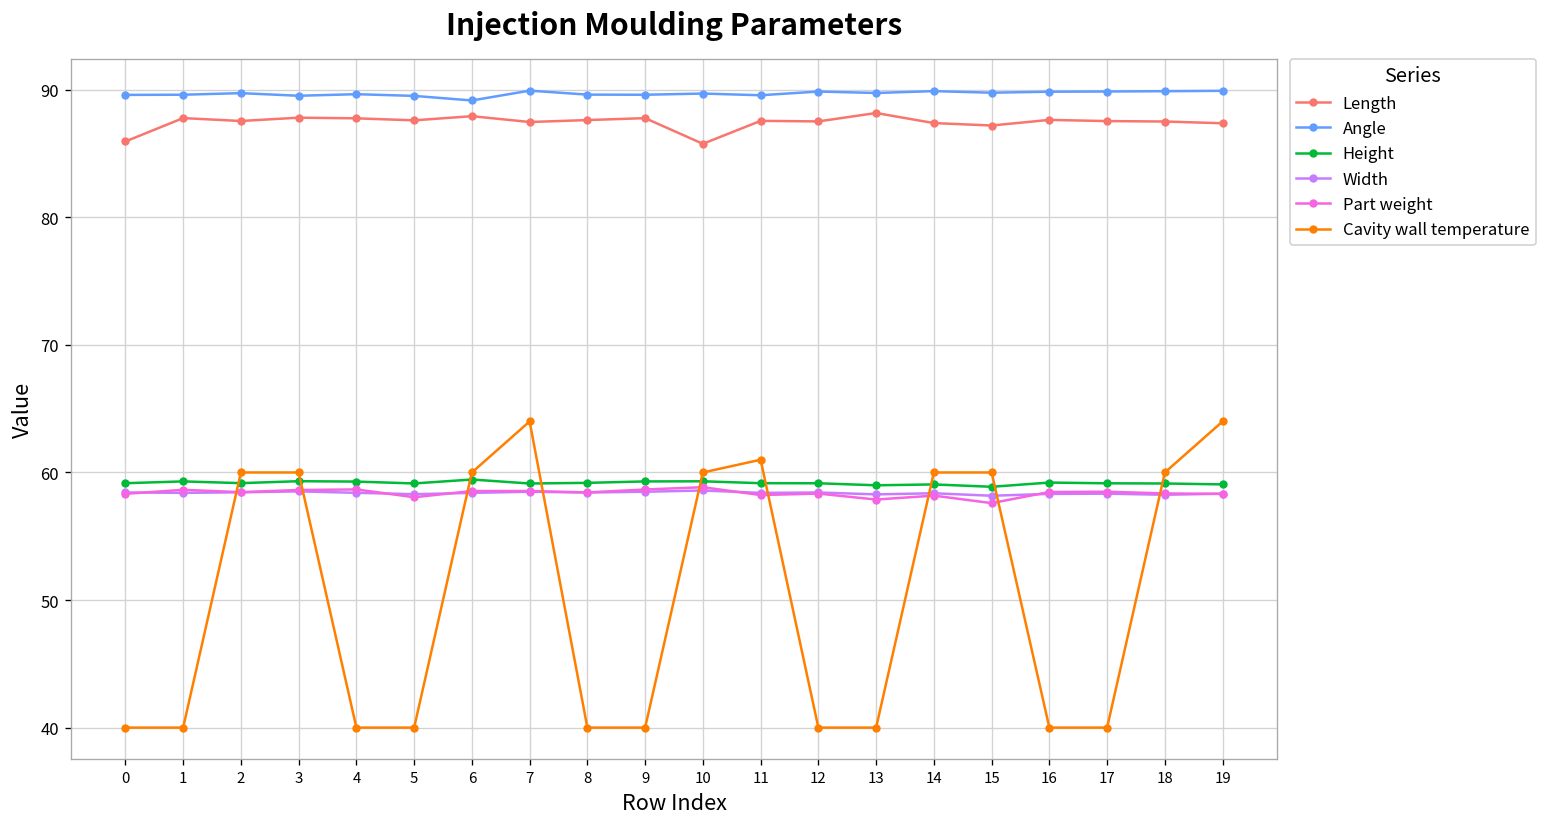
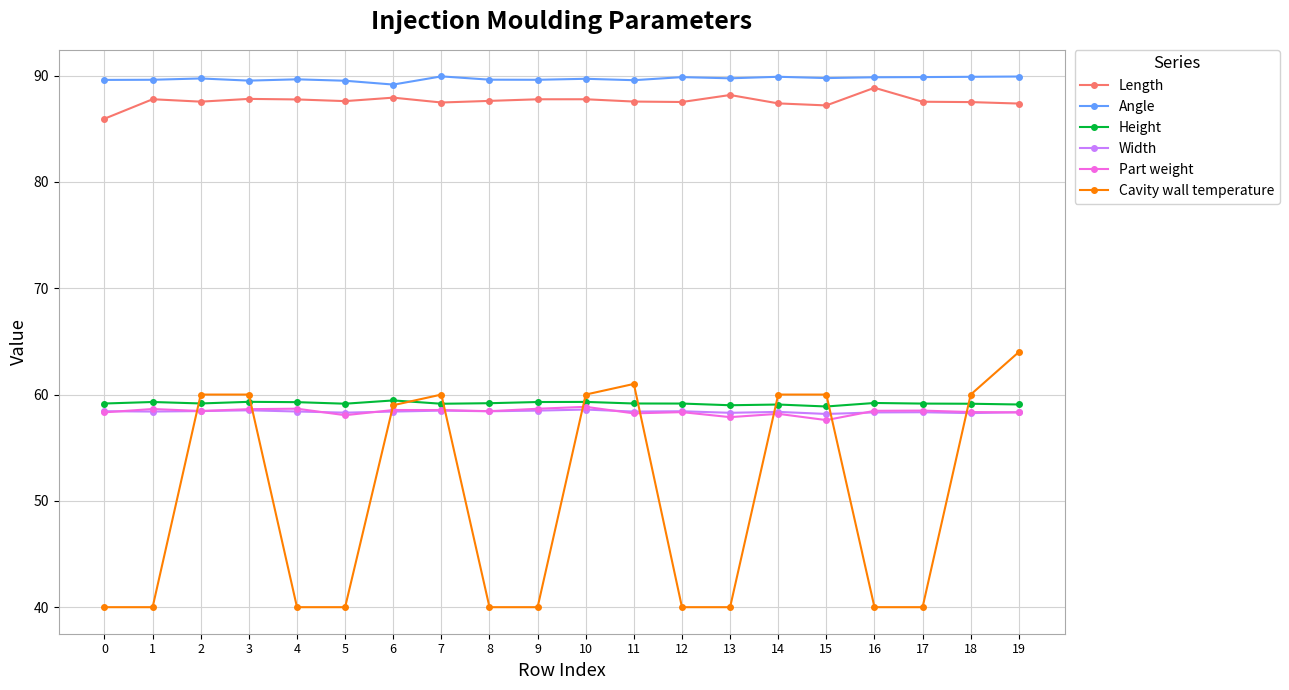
  {
    "Length": {
      "0": 85.9,
      "1": 87.8,
      "2": 87.6,
      "3": 87.8,
      "4": 87.8,
      "5": 87.6,
      "6": 87.9,
      "7": 87.5,
      "8": 87.6,
      "9": 87.8,
-     "10": 85.8,
+     "10": 87.8,
      "11": 87.6,
      "12": 87.5,
      "13": 88.2,
      "14": 87.4,
      "15": 87.2,
-     "16": 87.6,
+     "16": 88.9,
      "17": 87.5,
      "18": 87.5,
      "19": 87.4
    },
    "Angle": {
      "0": 89.6,
      "1": 89.6,
      "2": 89.7,
      "3": 89.5,
      "4": 89.7,
      "5": 89.5,
      "6": 89.2,
      "7": 89.9,
      "8": 89.6,
      "9": 89.6,
      "10": 89.7,
      "11": 89.6,
      "12": 89.9,
      "13": 89.7,
      "14": 89.9,
      "15": 89.8,
      "16": 89.8,
      "17": 89.9,
      "18": 89.9,
      "19": 89.9
    },
    "Height": {
      "0": 59.2,
      "1": 59.3,
      "2": 59.2,
      "3": 59.3,
      "4": 59.3,
      "5": 59.1,
      "6": 59.4,
      "7": 59.1,
      "8": 59.2,
      "9": 59.3,
      "10": 59.3,
      "11": 59.2,
      "12": 59.2,
      "13": 59.0,
      "14": 59.1,
      "15": 58.9,
      "16": 59.2,
      "17": 59.2,
      "18": 59.1,
      "19": 59.1
    },
    "Cavity wall temperature": {
      "0": 40,
      "1": 40,
      "2": 60,
      "3": 60,
      "4": 40,
      "5": 40,
-     "6": 60,
-     "7": 64,
+     "6": 59,
+     "7": 60,
      "8": 40,
      "9": 40,
      "10": 60,
      "11": 61,
      "12": 40,
      "13": 40,
      "14": 60,
      "15": 60,
      "16": 40,
      "17": 40,
      "18": 60,
      "19": 64
    }
  }
